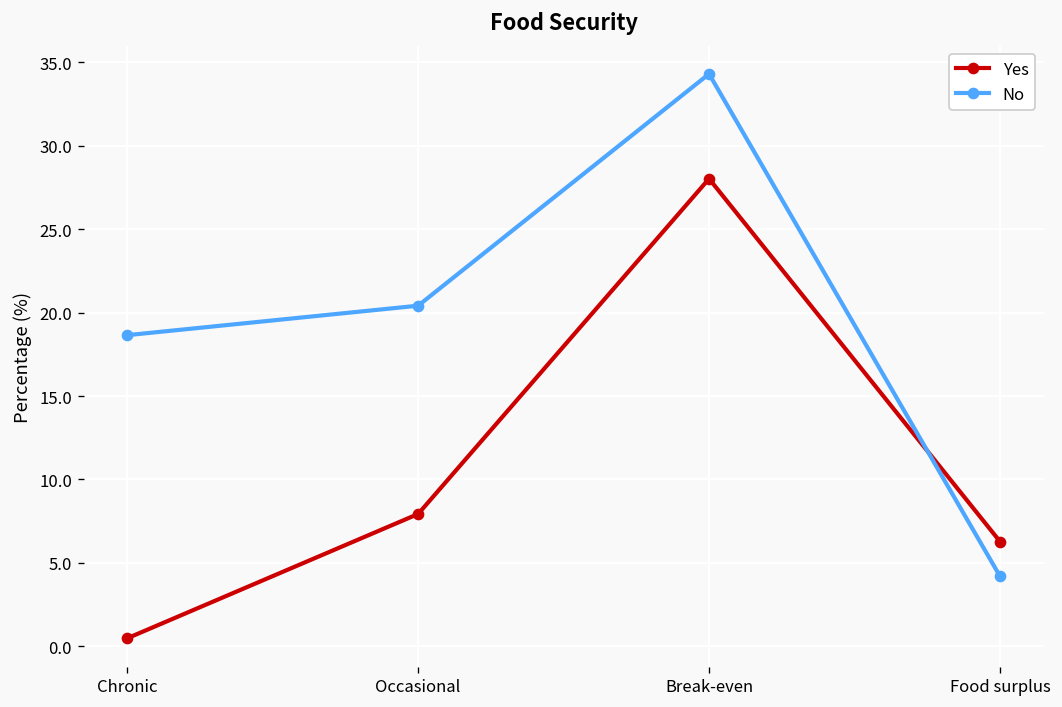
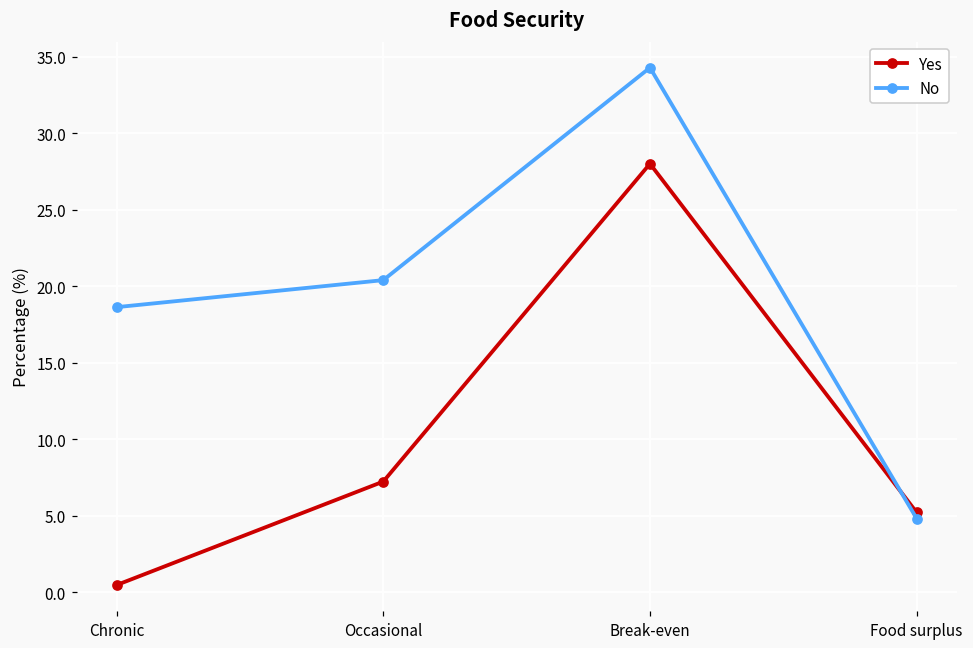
  {
    "Yes": {
      "Chronic": 0.5,
-     "Occasional": 7.9,
+     "Occasional": 7.2,
      "Break-even": 28.0,
-     "Food surplus": 6.3
+     "Food surplus": 5.2
    },
    "No": {
      "Chronic": 18.6,
      "Occasional": 20.4,
      "Break-even": 34.3,
-     "Food surplus": 4.2
+     "Food surplus": 4.8
    }
  }
